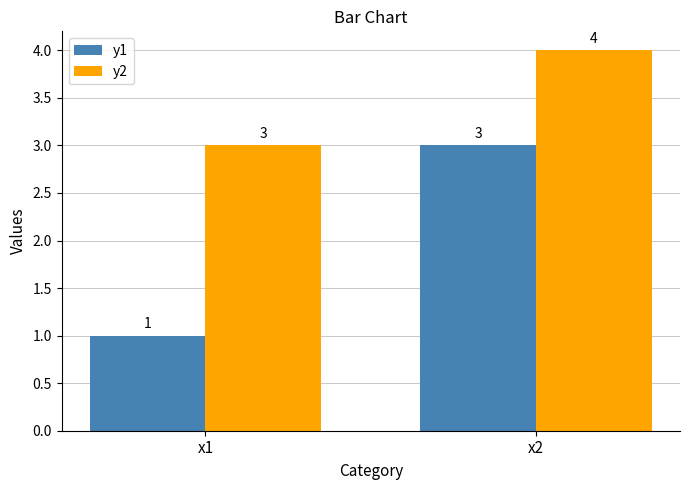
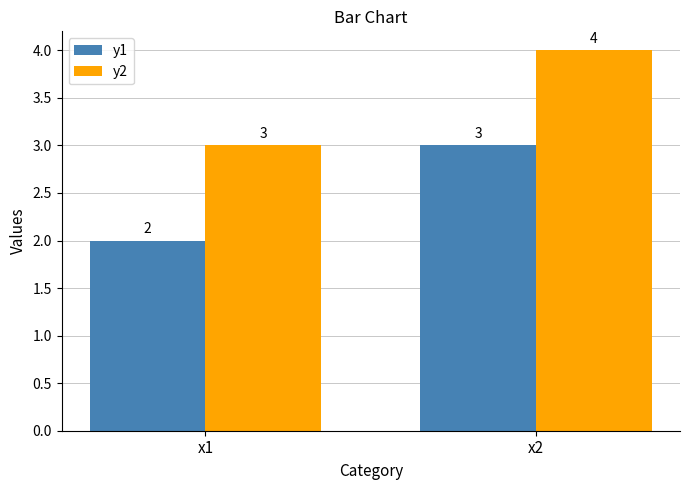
  {
    "y1": {
-     "x1": 1,
+     "x1": 2,
      "x2": 3
    },
    "y2": {
      "x1": 3,
      "x2": 4
    }
  }
